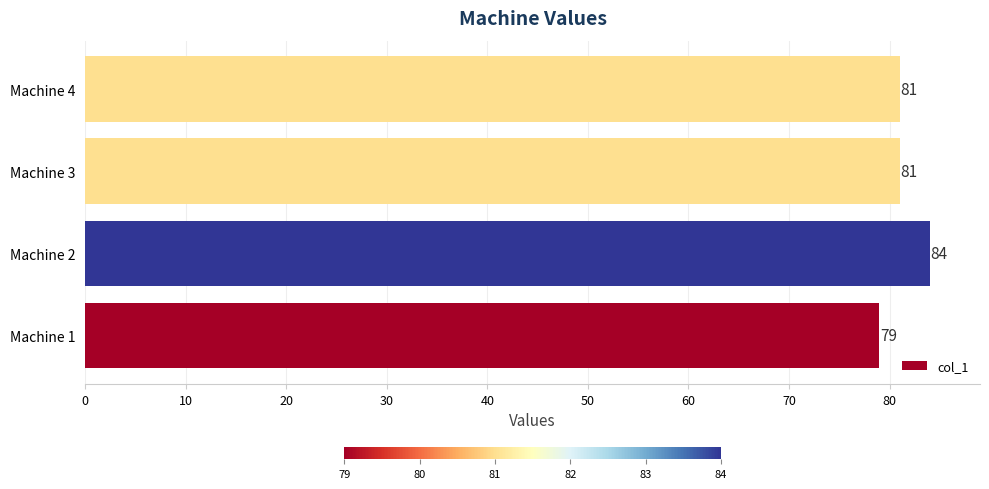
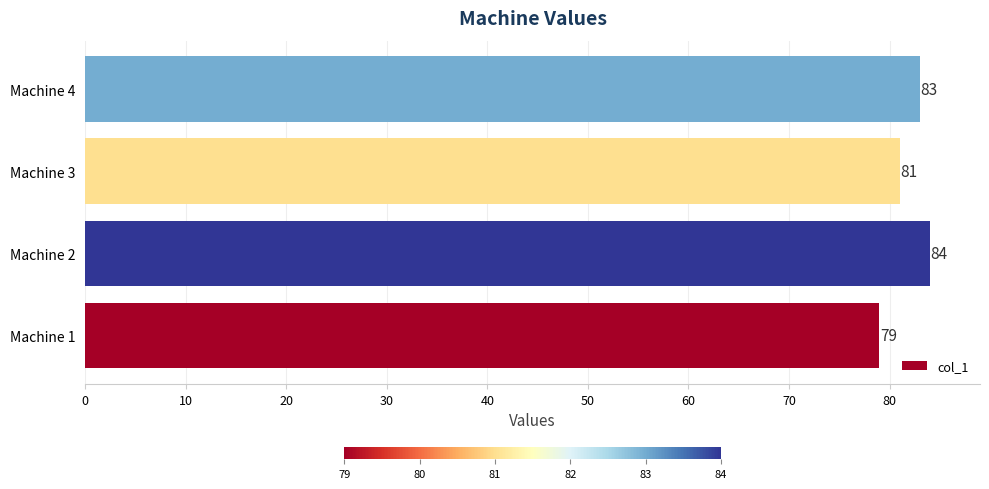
  {
-   "Machine 4": 81,
+   "Machine 4": 83,
    "Machine 3": 81,
    "Machine 2": 84,
    "Machine 1": 79
  }
